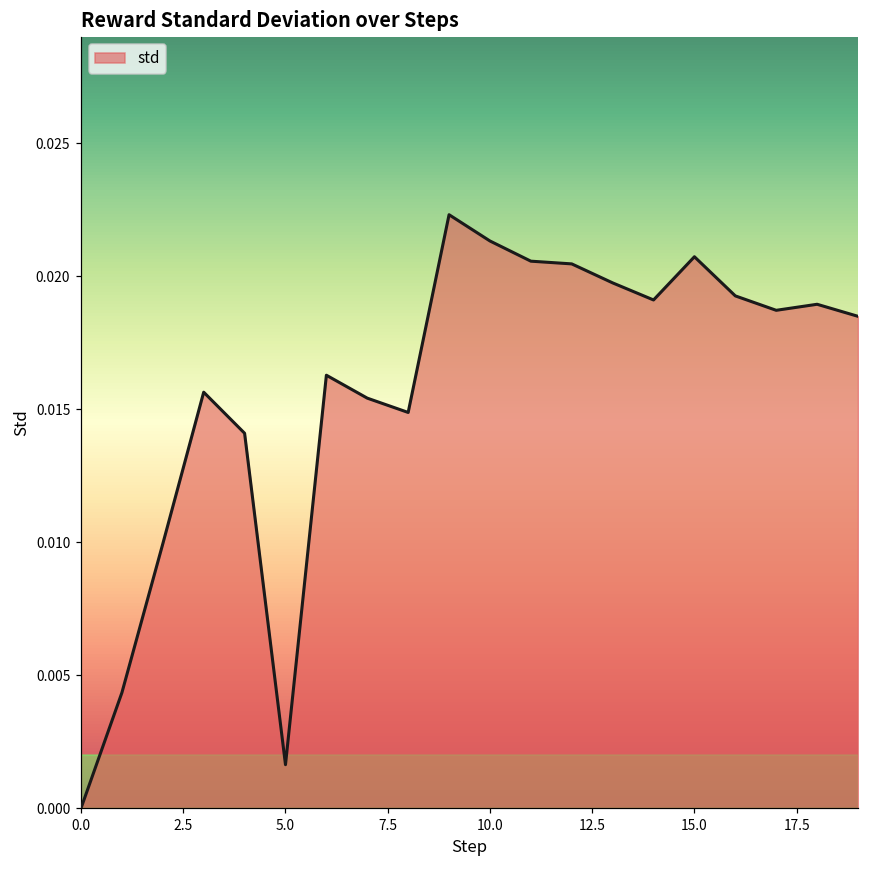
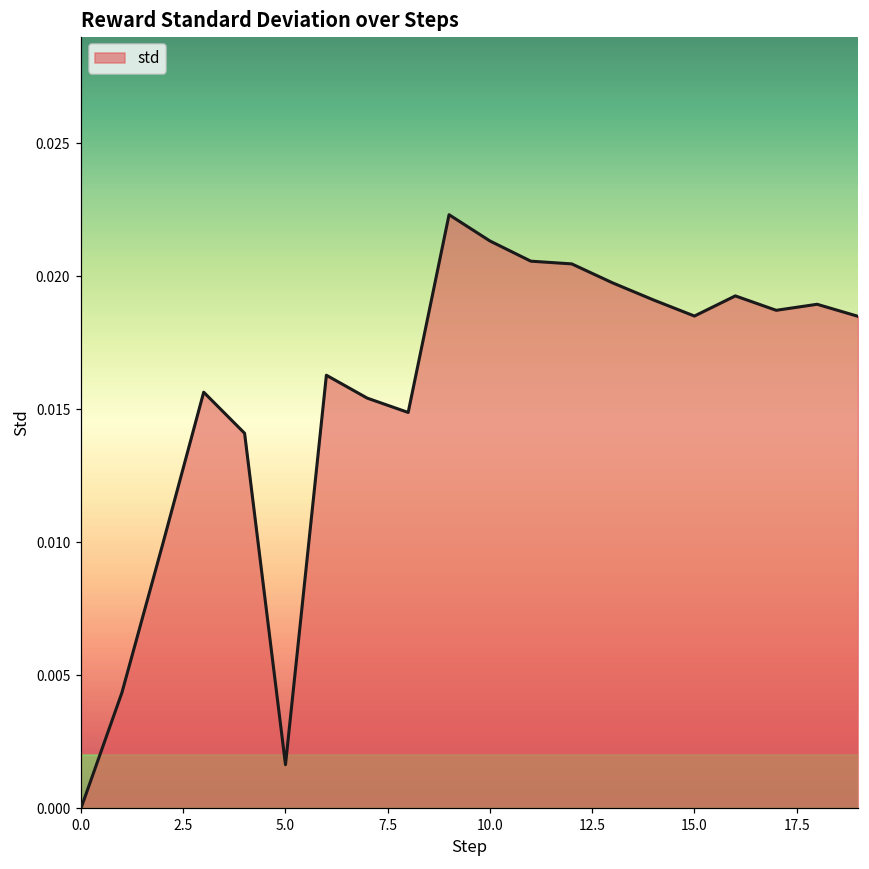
  {
    "10.0": 0.0213,
-   "15.0": 0.0207
+   "15.0": 0.0185
  }
